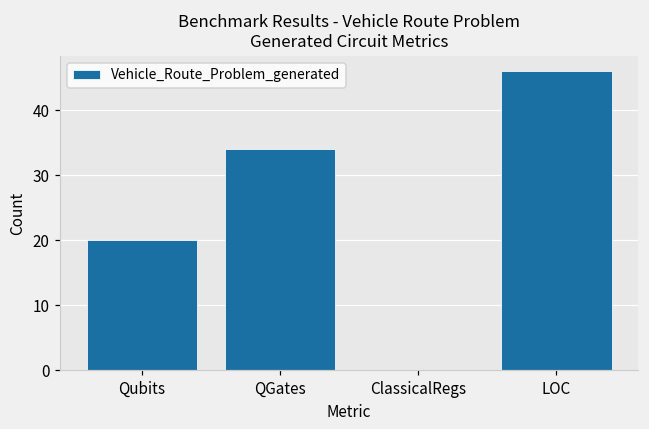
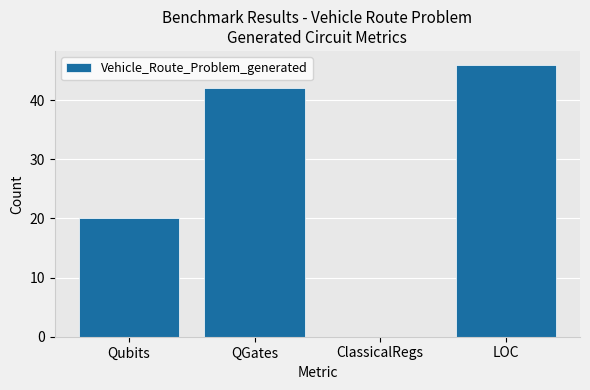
  {
    "Qubits": 20,
-   "QGates": 34,
+   "QGates": 42,
    "ClassicalRegs": 0,
    "LOC": 46
  }
